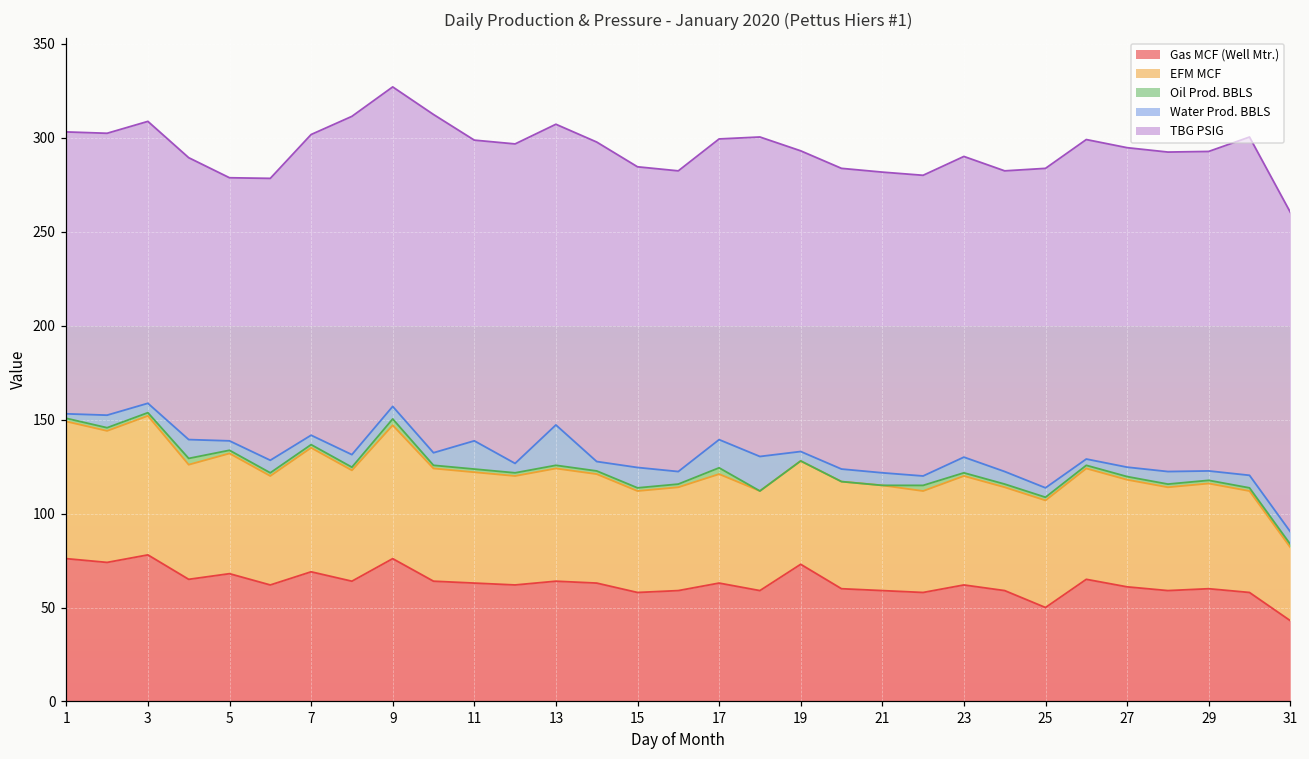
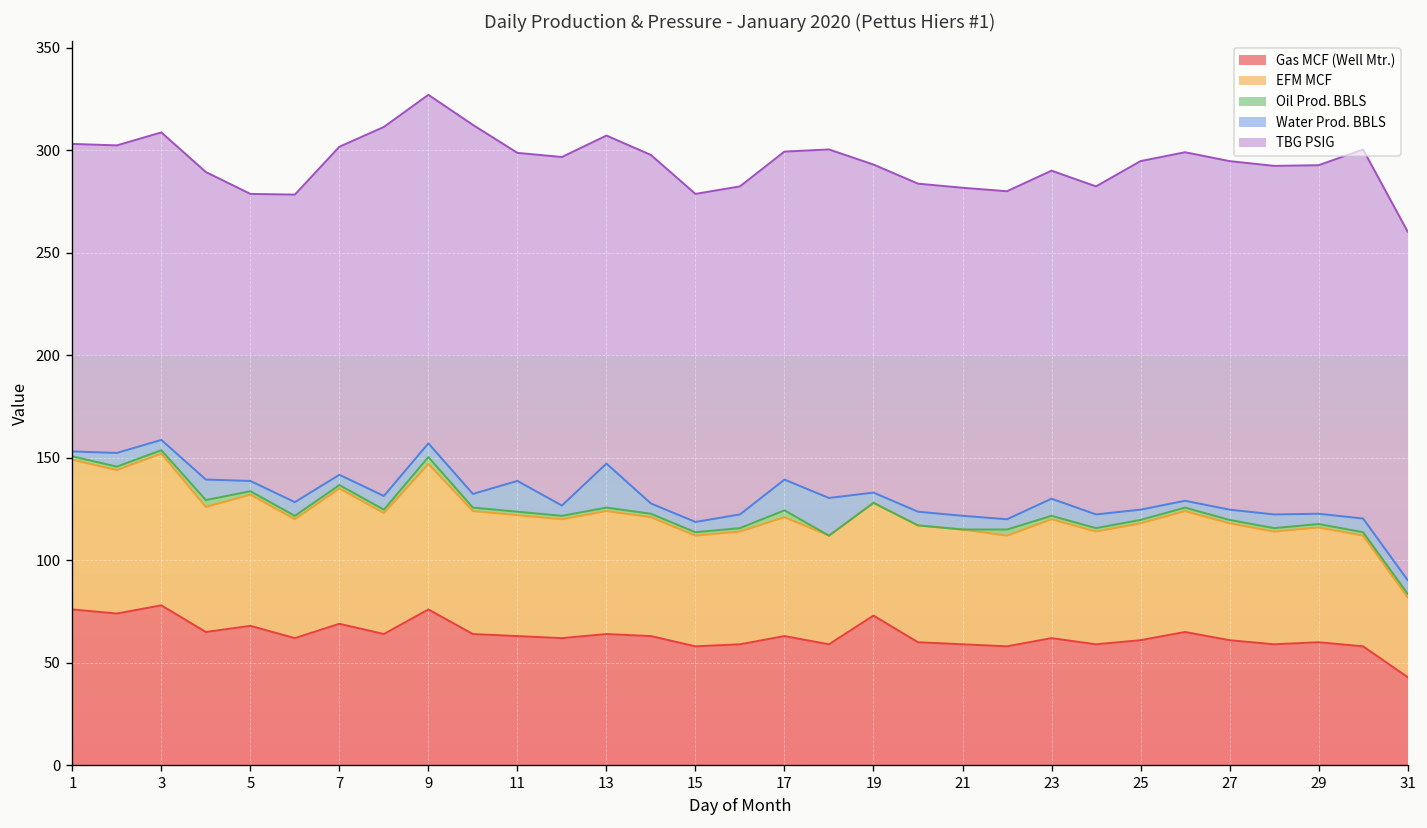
  {
    "Gas MCF (Well Mtr.)": {
      "1": 76,
      "3": 78,
      "5": 68,
      "7": 69,
      "9": 76,
      "11": 63,
      "13": 64,
      "15": 58,
      "17": 63,
      "19": 73,
      "21": 59,
      "23": 62,
-     "25": 50,
+     "25": 61,
      "27": 61,
      "29": 60,
      "31": 43
    },
    "EFM MCF": {
      "1": 73,
      "3": 74,
      "5": 64,
      "7": 66,
      "9": 71,
      "11": 59,
      "13": 60,
      "15": 54,
      "17": 58,
      "23": 58,
      "25": 57,
      "27": 57,
      "29": 56,
      "31": 39
    },
    "Oil Prod. BBLS": {
      "1": 2,
      "3": 2,
      "5": 2,
      "7": 2,
      "9": 3,
      "11": 2,
      "13": 2,
      "15": 2,
      "17": 3,
      "23": 2,
      "25": 2,
      "27": 2,
      "29": 2,
      "31": 2
    },
    "Water Prod. BBLS": {
      "1": 2,
      "3": 5,
      "5": 5,
      "7": 5,
      "9": 7,
      "11": 15,
      "13": 21,
-     "15": 11,
+     "15": 5,
      "17": 15,
      "19": 5,
      "21": 7,
      "23": 8,
      "25": 5,
      "27": 5,
      "29": 5,
      "31": 7
    },
    "TBG PSIG": {
      "1": 150,
      "3": 150,
      "5": 140,
      "7": 160,
      "9": 170,
      "11": 160,
      "13": 160,
      "15": 160,
      "17": 160,
      "19": 160,
      "21": 160,
      "23": 160,
      "25": 170,
      "27": 170,
      "29": 170,
      "31": 170
    }
  }
